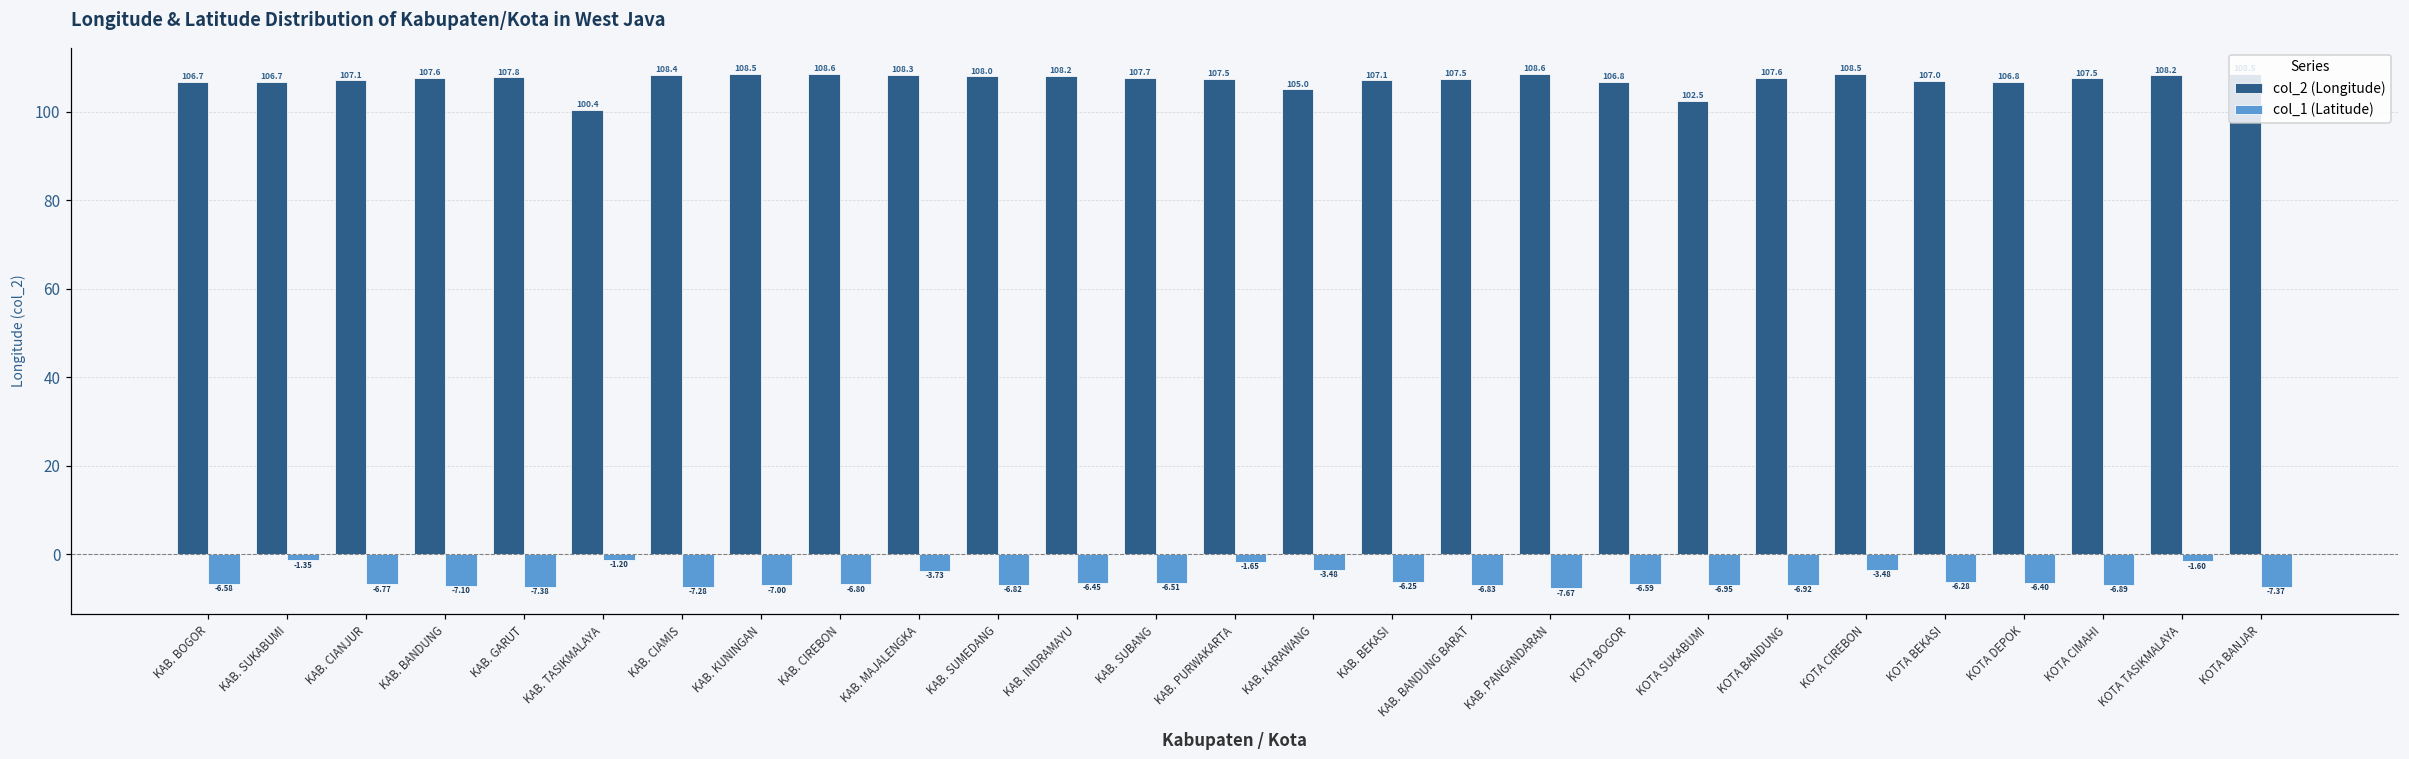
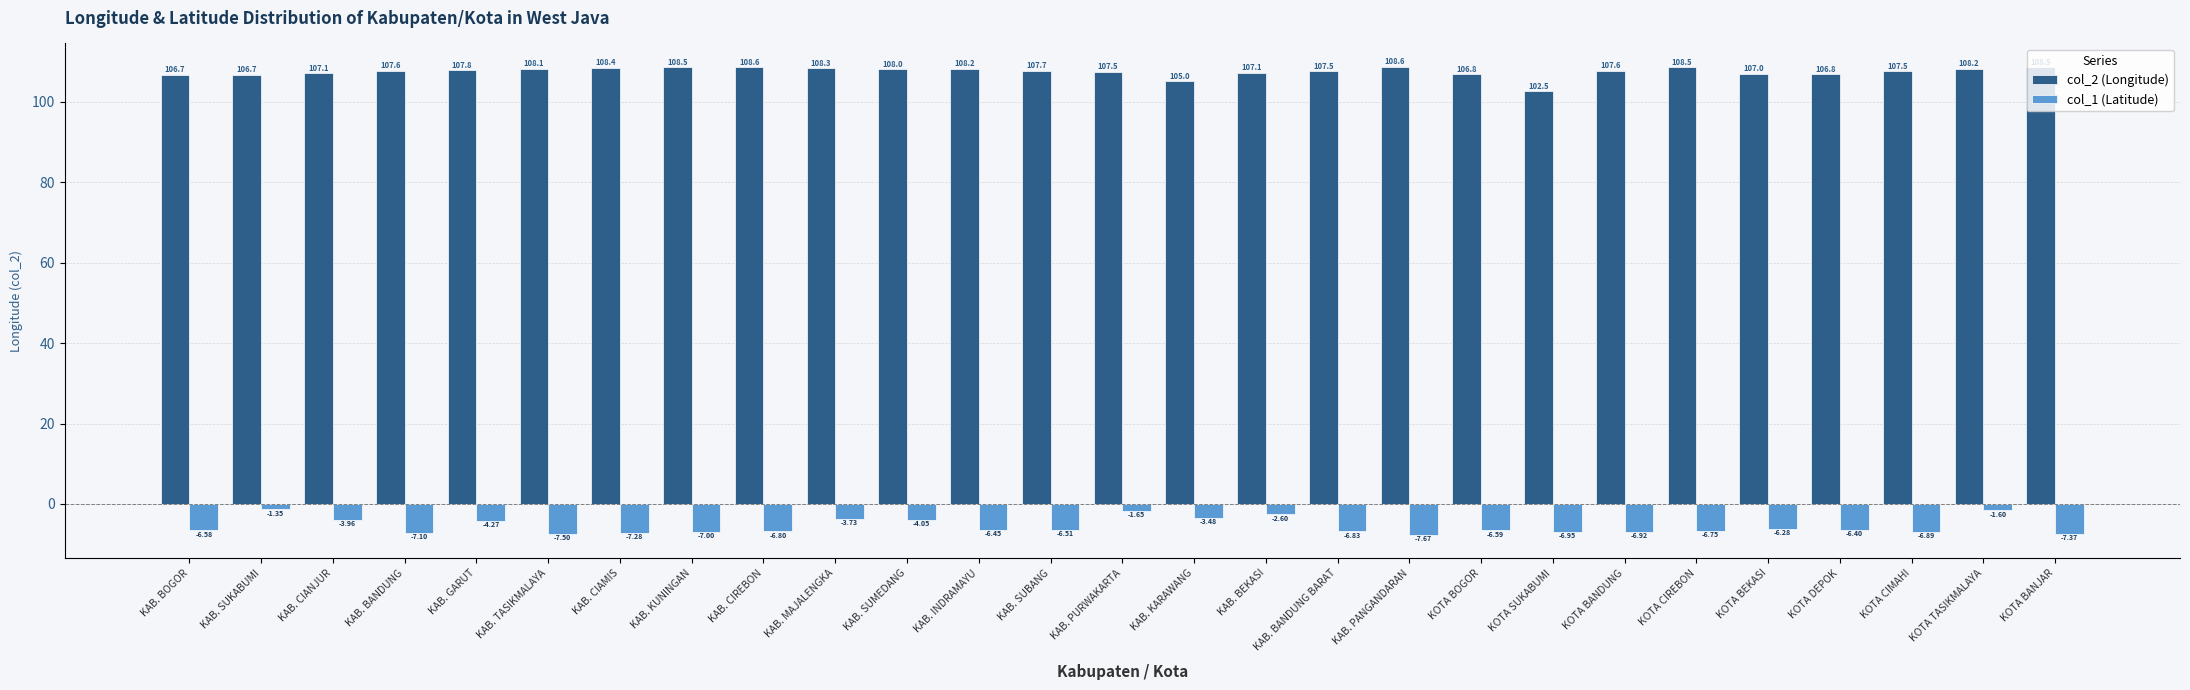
  {
    "col_2 (Longitude)": {
      "KAB. BOGOR": 106.7,
      "KAB. SUKABUMI": 106.7,
      "KAB. CIANJUR": 107.1,
      "KAB. BANDUNG": 107.6,
      "KAB. GARUT": 107.8,
-     "KAB. TASIKMALAYA": 100.4,
+     "KAB. TASIKMALAYA": 108.1,
      "KAB. CIAMIS": 108.4,
      "KAB. KUNINGAN": 108.5,
      "KAB. CIREBON": 108.6,
      "KAB. MAJALENGKA": 108.3,
      "KAB. SUMEDANG": 108.0,
      "KAB. INDRAMAYU": 108.2,
      "KAB. SUBANG": 107.7,
      "KAB. PURWAKARTA": 107.5,
      "KAB. KARAWANG": 105.0,
      "KAB. BEKASI": 107.1,
      "KAB. BANDUNG BARAT": 107.5,
      "KAB. PANGANDARAN": 108.6,
      "KOTA BOGOR": 106.8,
      "KOTA SUKABUMI": 102.5,
      "KOTA BANDUNG": 107.6,
      "KOTA CIREBON": 108.5,
      "KOTA BEKASI": 107.0,
      "KOTA DEPOK": 106.8,
      "KOTA CIMAHI": 107.5,
      "KOTA TASIKMALAYA": 108.2
    },
    "col_1 (Latitude)": {
      "KAB. BOGOR": -6.58,
      "KAB. SUKABUMI": -1.35,
-     "KAB. CIANJUR": -6.77,
+     "KAB. CIANJUR": -3.96,
      "KAB. BANDUNG": -7.10,
-     "KAB. GARUT": -7.38,
-     "KAB. TASIKMALAYA": -1.20,
+     "KAB. GARUT": -4.27,
+     "KAB. TASIKMALAYA": -7.50,
      "KAB. CIAMIS": -7.28,
      "KAB. KUNINGAN": -7.00,
      "KAB. CIREBON": -6.80,
      "KAB. MAJALENGKA": -3.73,
-     "KAB. SUMEDANG": -6.82,
+     "KAB. SUMEDANG": -4.05,
      "KAB. INDRAMAYU": -6.45,
      "KAB. SUBANG": -6.51,
      "KAB. PURWAKARTA": -1.65,
      "KAB. KARAWANG": -3.48,
-     "KAB. BEKASI": -6.25,
+     "KAB. BEKASI": -2.60,
      "KAB. BANDUNG BARAT": -6.83,
      "KAB. PANGANDARAN": -7.67,
      "KOTA BOGOR": -6.59,
      "KOTA SUKABUMI": -6.95,
      "KOTA BANDUNG": -6.92,
-     "KOTA CIREBON": -3.48,
+     "KOTA CIREBON": -6.75,
      "KOTA BEKASI": -6.28,
      "KOTA DEPOK": -6.40,
      "KOTA CIMAHI": -6.89,
      "KOTA TASIKMALAYA": -1.60,
      "KOTA BANJAR": -7.37
    }
  }
